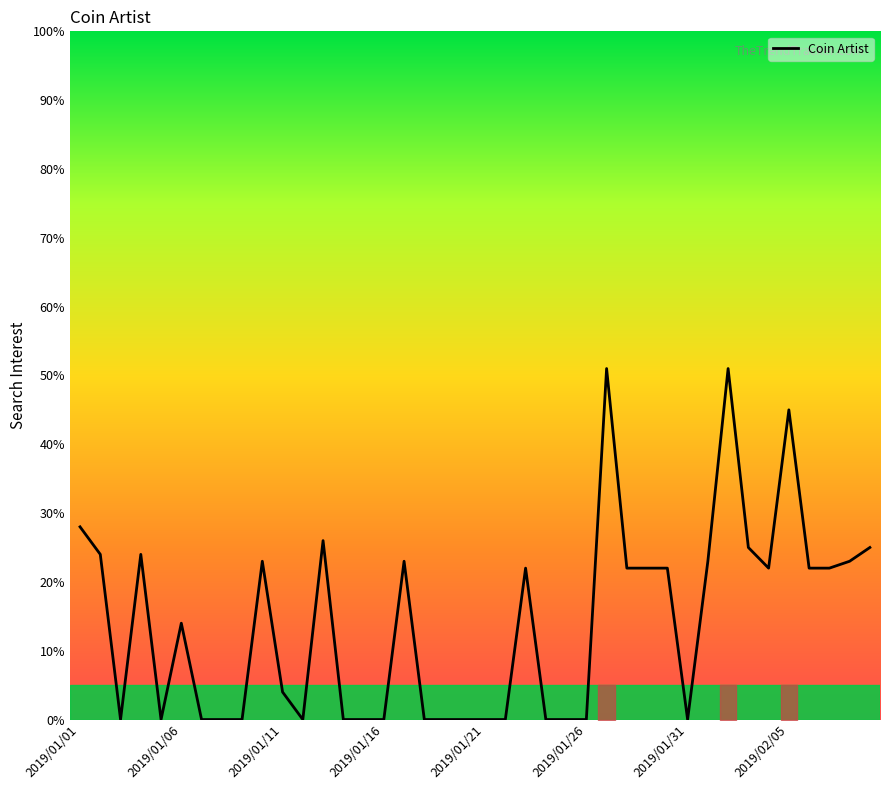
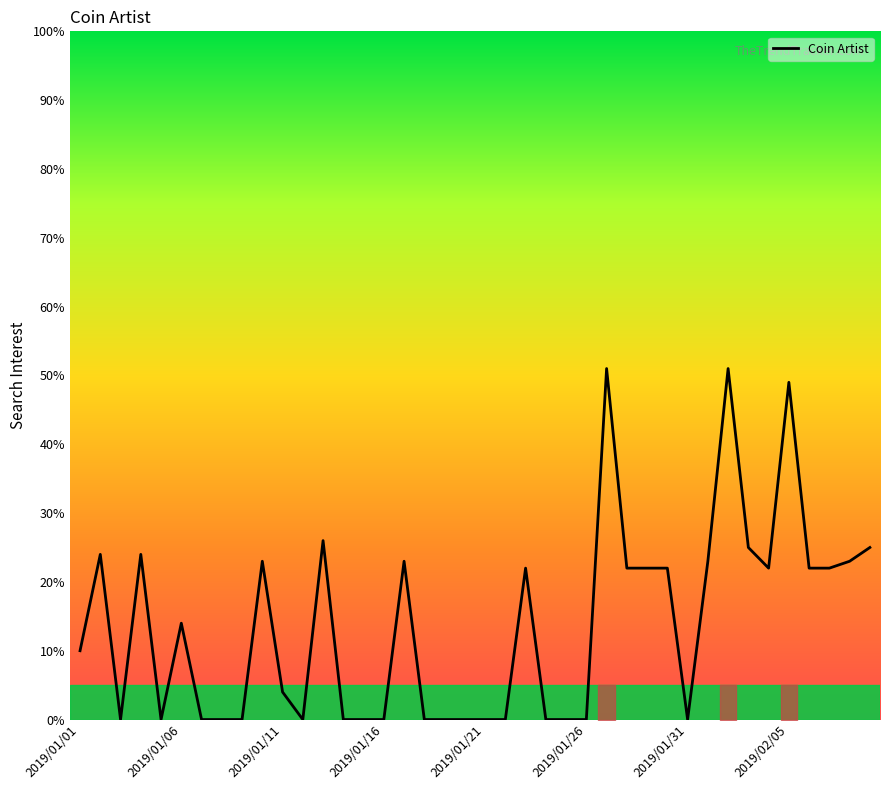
  {
    "Coin Artist": {
-     "2019/01/01": "28%",
+     "2019/01/01": "10%",
      "2019/01/06": "14%",
-     "2019/02/05": "45%"
+     "2019/02/05": "49%"
    }
  }
